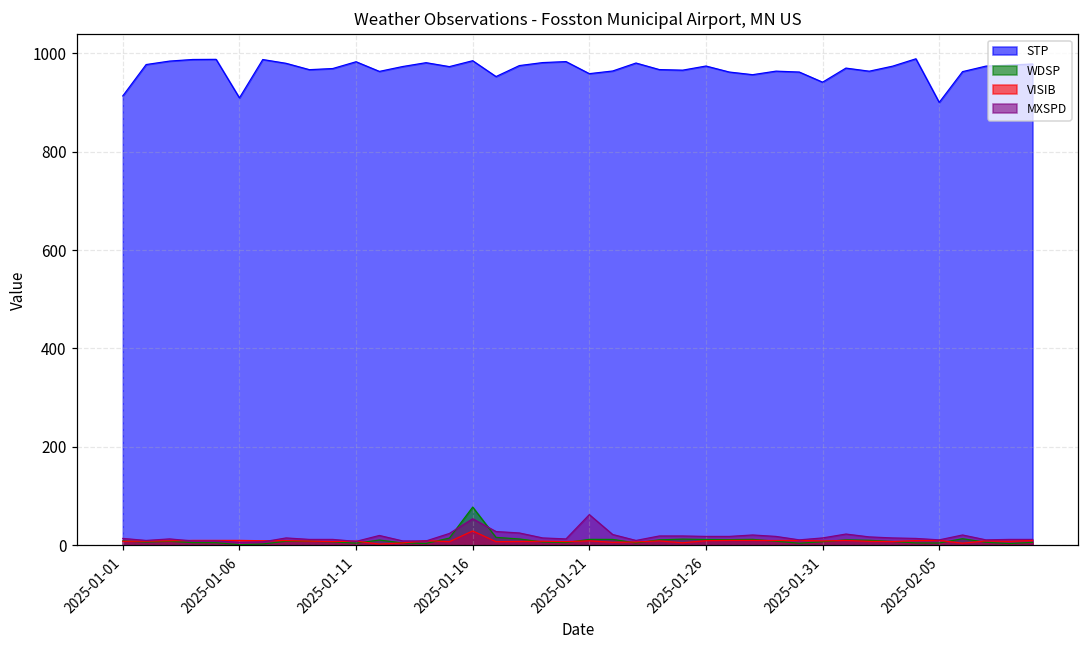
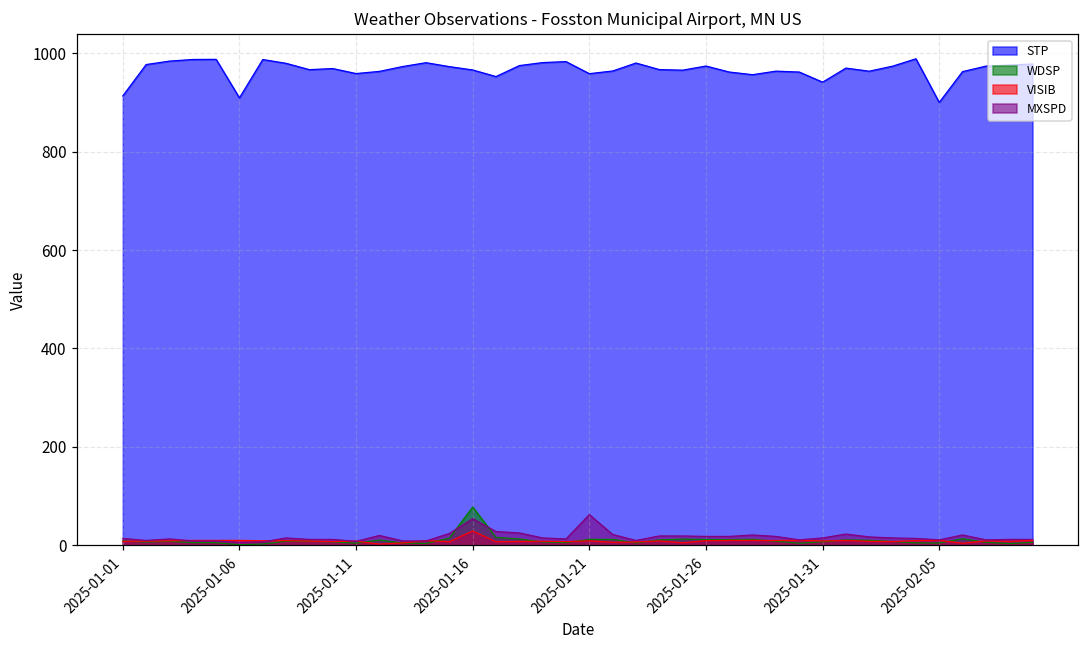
  {
    "STP": {
      "2025-01-01": 910,
      "2025-01-06": 910,
-     "2025-01-11": 980,
-     "2025-01-16": 980,
+     "2025-01-11": 960,
+     "2025-01-16": 970,
      "2025-01-21": 960,
      "2025-01-26": 970,
      "2025-01-31": 940,
      "2025-02-05": 900
    },
    "WDSP": {
      "2025-01-16": 80
    },
    "VISIB": {
      "2025-01-16": 30
    },
    "MXSPD": {
      "2025-01-16": 50,
      "2025-01-21": 60,
      "2025-01-26": 20,
      "2025-01-31": 20
    }
  }
